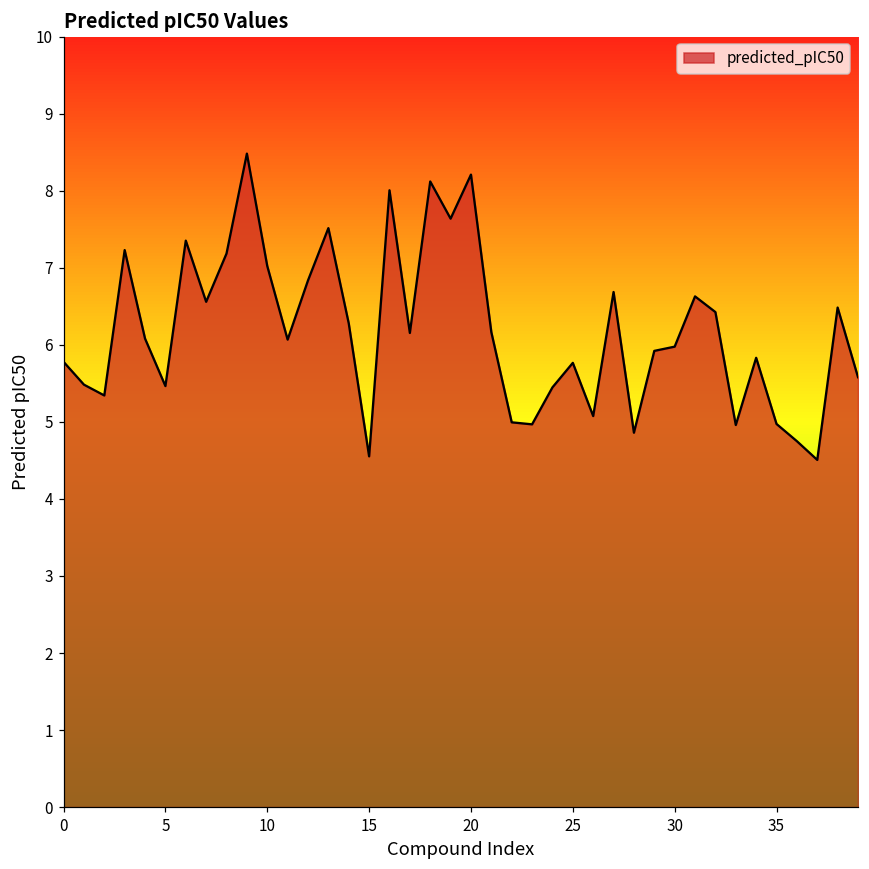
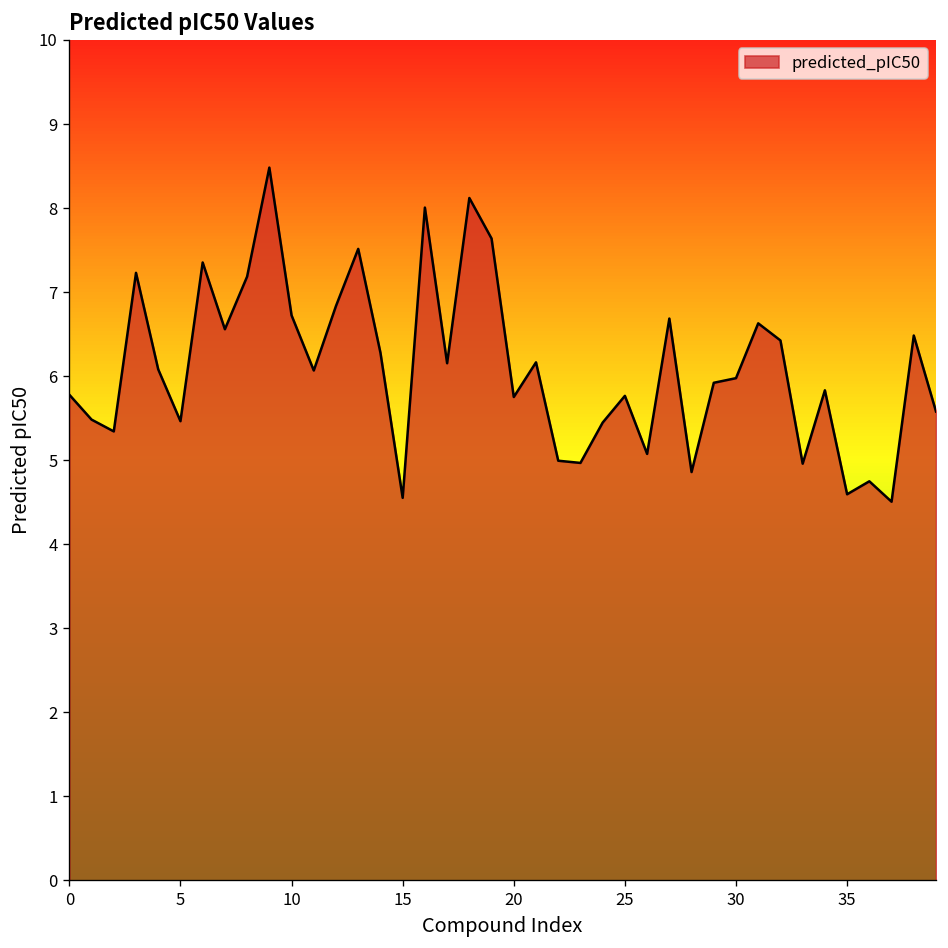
  {
    "0": 5.8,
    "5": 5.5,
-   "10": 7.0,
+   "10": 6.7,
    "15": 4.6,
-   "20": 8.2,
+   "20": 5.8,
    "25": 5.8,
    "30": 6.0,
-   "35": 5.0
+   "35": 4.6
  }
